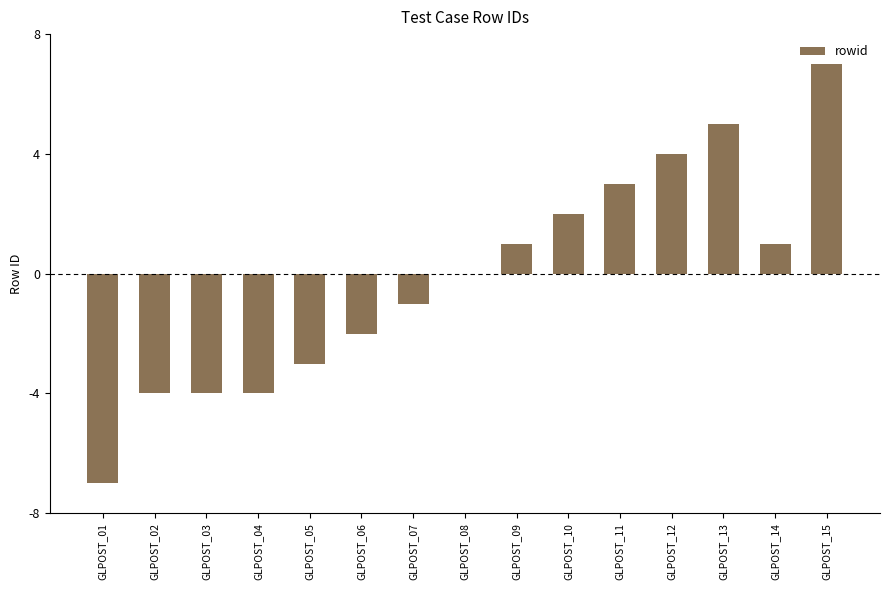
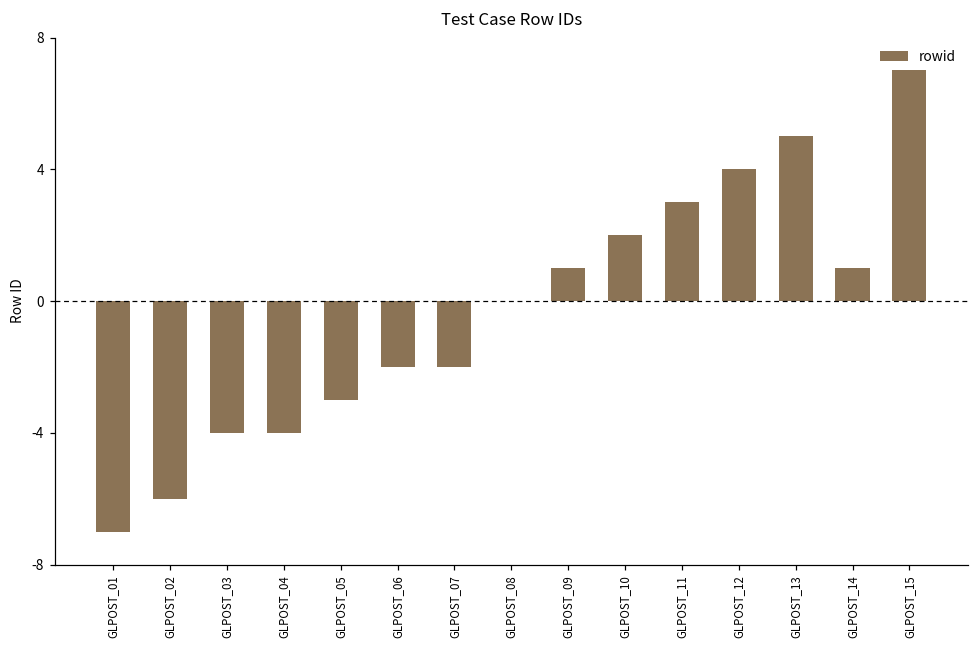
  {
    "GLPOST_01": -7.0,
-   "GLPOST_02": -4.0,
+   "GLPOST_02": -6.0,
    "GLPOST_03": -4.0,
    "GLPOST_04": -4.0,
    "GLPOST_05": -3.0,
    "GLPOST_06": -2.0,
-   "GLPOST_07": -1.0,
+   "GLPOST_07": -2.0,
    "GLPOST_08": 0.0,
    "GLPOST_09": 1.0,
    "GLPOST_10": 2.0,
    "GLPOST_11": 3.0,
    "GLPOST_12": 4.0,
    "GLPOST_13": 5.0,
    "GLPOST_14": 1.0,
    "GLPOST_15": 7.0
  }
